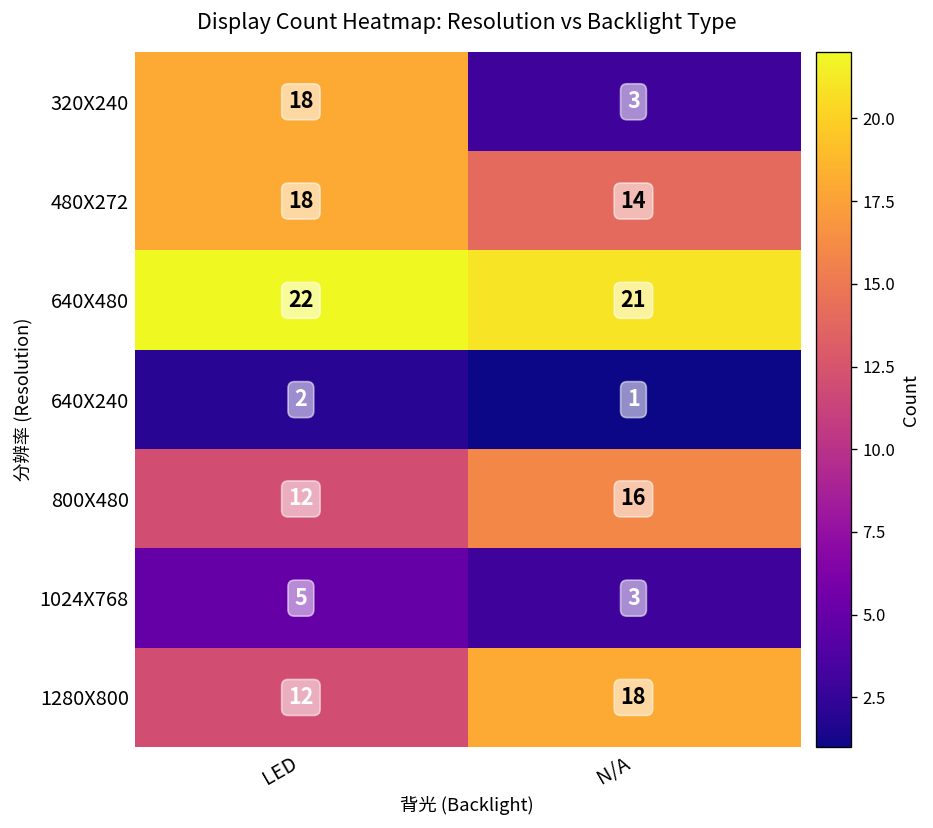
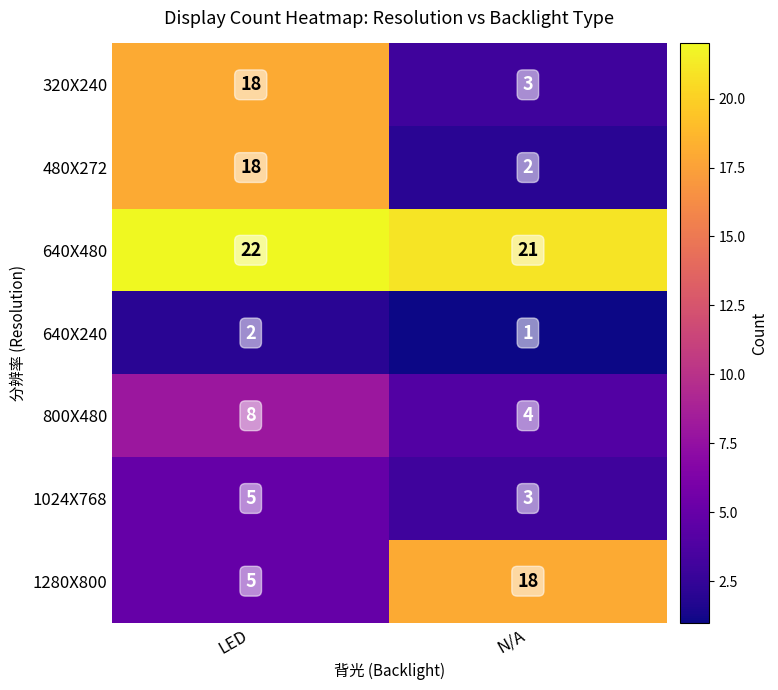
  {
    "480X272": {
-     "N/A": 14
+     "N/A": 2
    },
    "800X480": {
-     "LED": 12,
-     "N/A": 16
+     "LED": 8,
+     "N/A": 4
    },
    "1280X800": {
-     "LED": 12
+     "LED": 5
    }
  }
